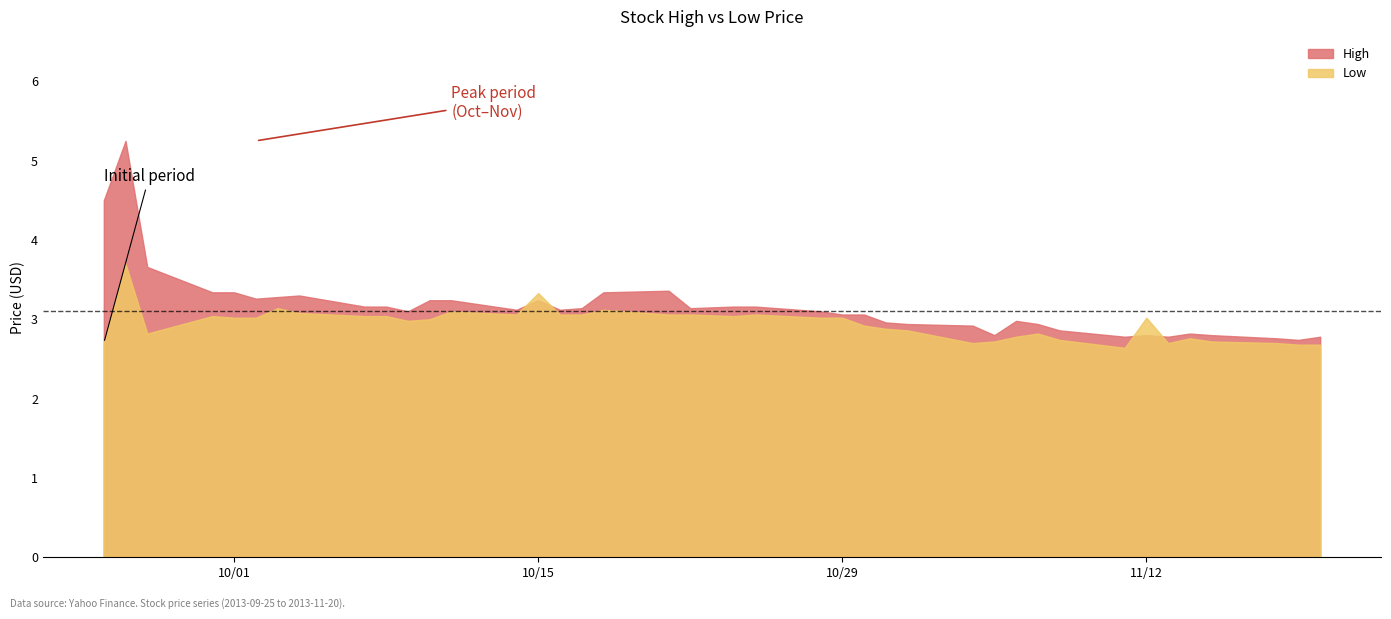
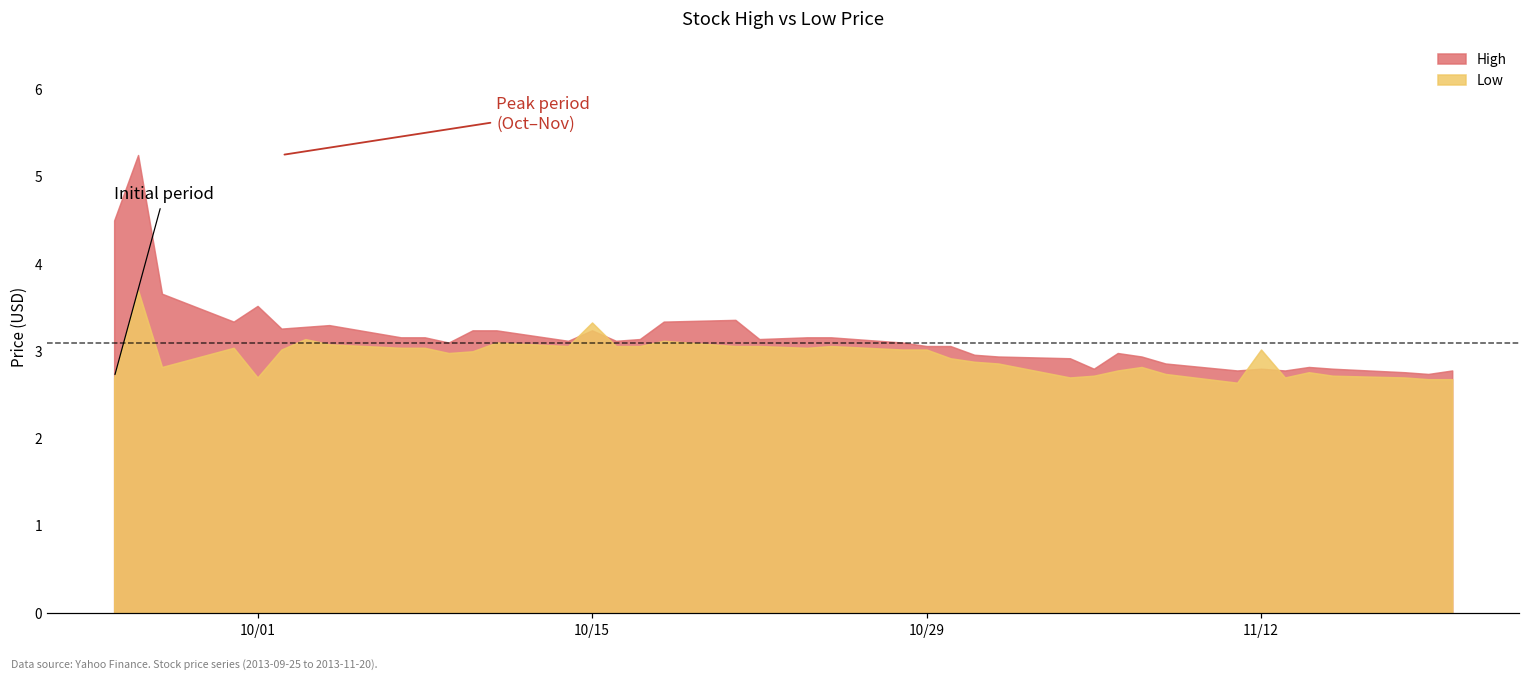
  {
    "High": {
-     "10/01": 3.3,
+     "10/01": 3.5,
      "10/15": 3.2,
      "10/29": 3.1,
      "11/12": 2.8
    },
    "Low": {
-     "10/01": 3.0,
+     "10/01": 2.7,
      "10/15": 3.3,
      "10/29": 3.0,
      "11/12": 3.0
    }
  }
